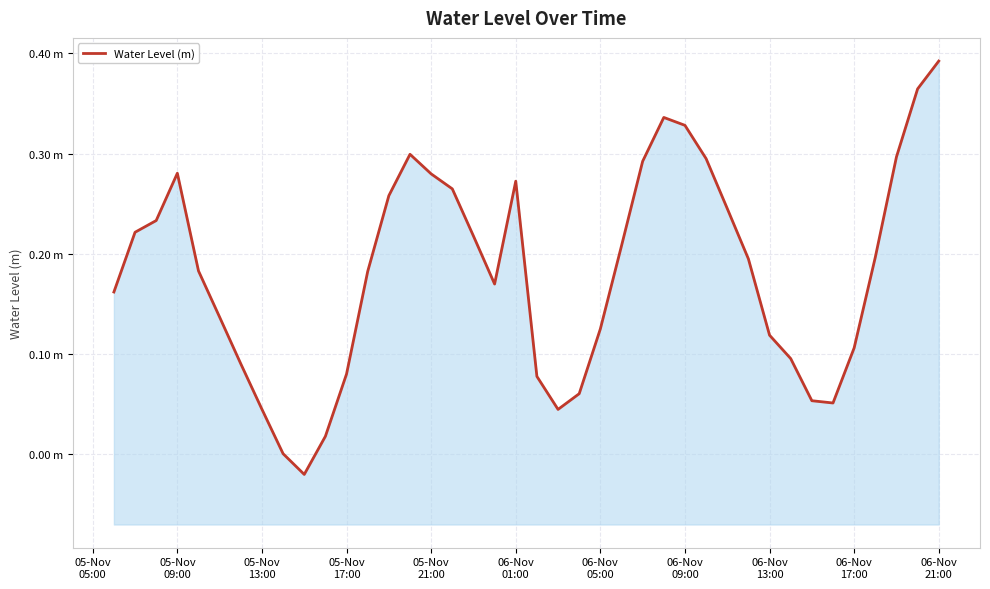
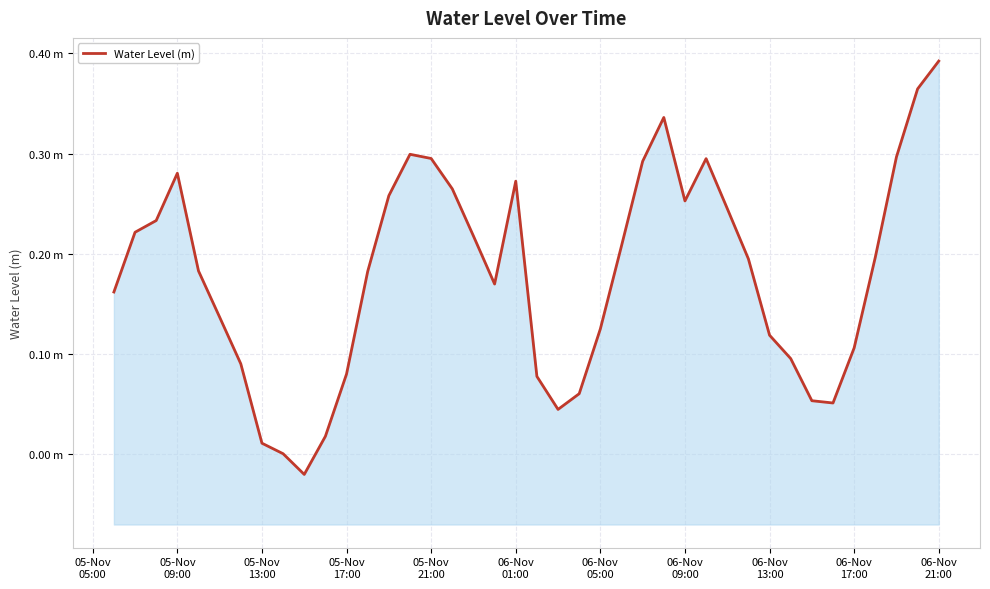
  {
    "05-Nov 09:00": "0.280 m",
-   "05-Nov 13:00": "0.045 m",
+   "05-Nov 13:00": "0.011 m",
    "05-Nov 17:00": "0.080 m",
-   "05-Nov 21:00": "0.280 m",
+   "05-Nov 21:00": "0.295 m",
    "06-Nov 01:00": "0.272 m",
    "06-Nov 05:00": "0.125 m",
-   "06-Nov 09:00": "0.328 m",
+   "06-Nov 09:00": "0.253 m",
    "06-Nov 13:00": "0.119 m",
    "06-Nov 17:00": "0.106 m",
    "06-Nov 21:00": "0.392 m"
  }
